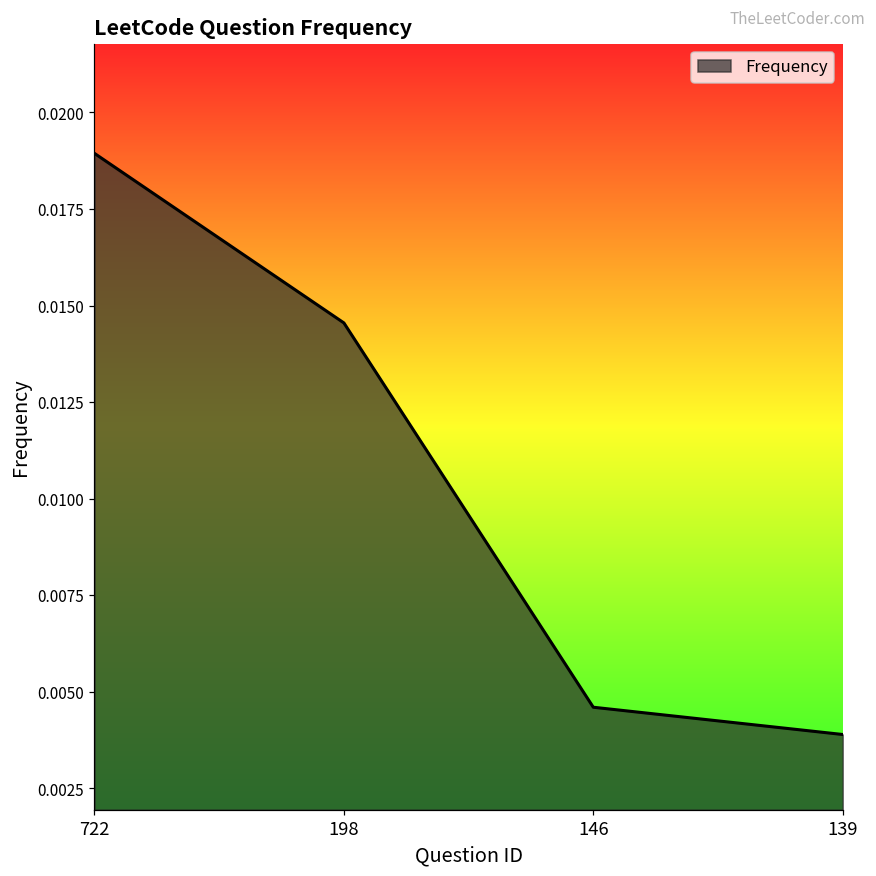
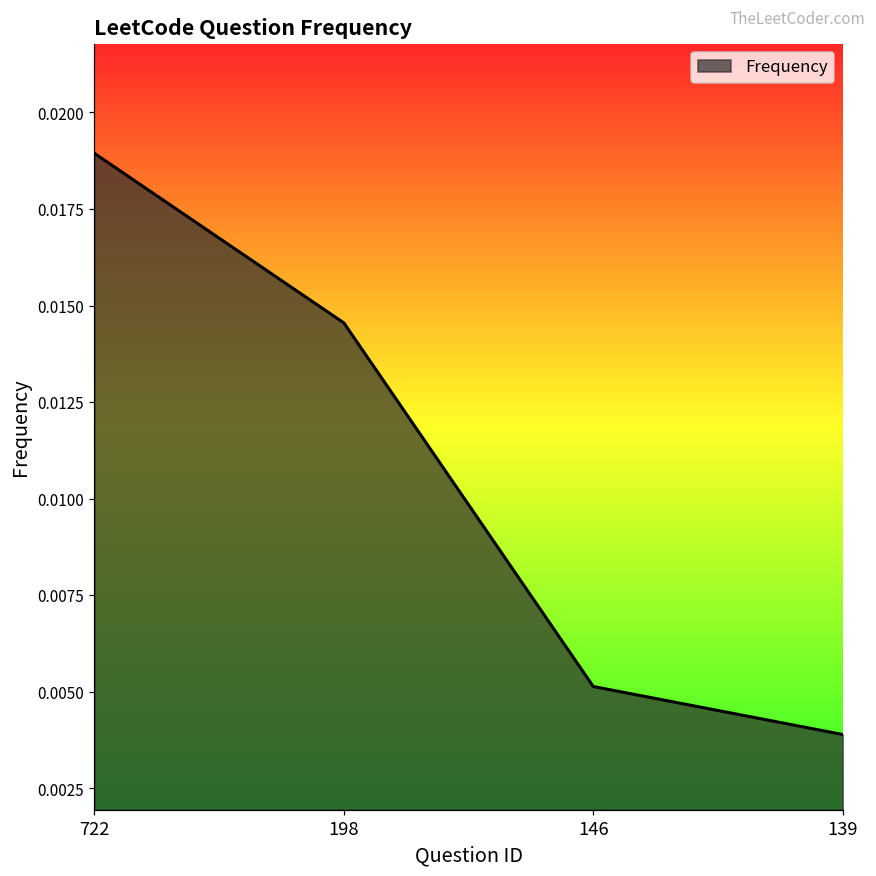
  {
    "722": 0.0189,
    "198": 0.0146,
-   "146": 0.0046,
+   "146": 0.0051,
    "139": 0.0039
  }
